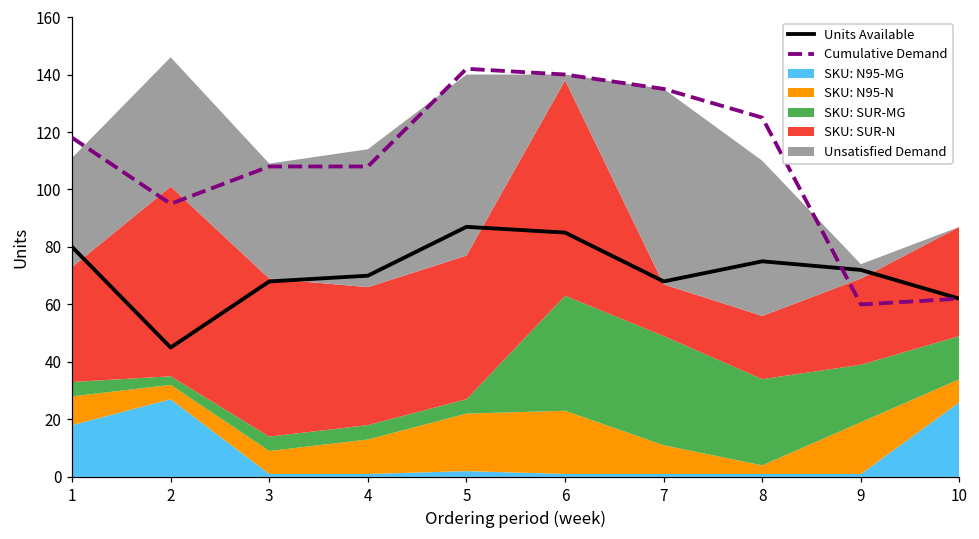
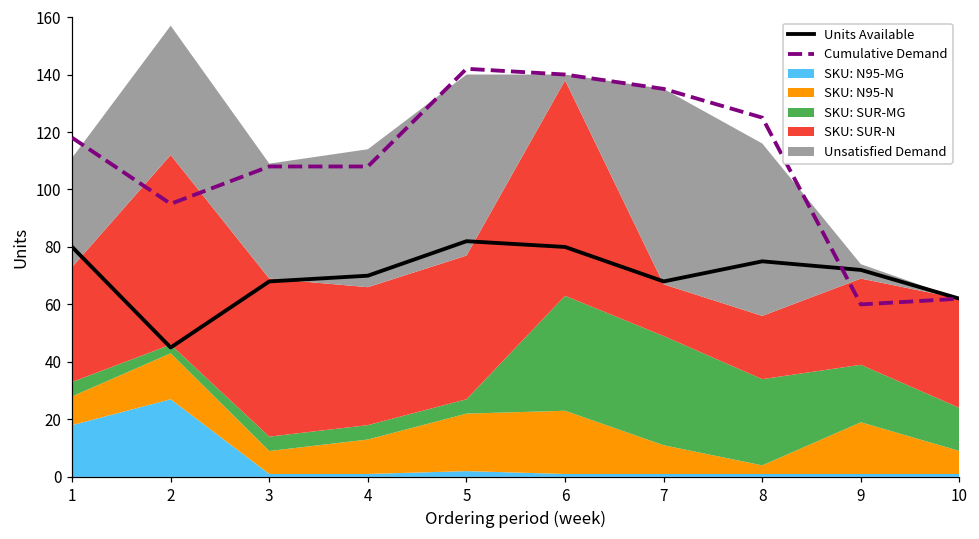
  {
    "Units Available": {
      "1": 80,
      "2": 45,
      "3": 68,
      "4": 70,
-     "5": 87,
-     "6": 85,
+     "5": 82,
+     "6": 80,
      "7": 68,
      "8": 75,
      "9": 72
    },
    "SKU: N95-MG": {
-     "10": 26
+     "10": 1
    },
    "Cumulative Demand": {
      "1": 118,
      "2": 95,
      "3": 108,
      "4": 108,
      "5": 142,
      "8": 125,
      "9": 60
    },
    "SKU: N95-N": {
-     "2": 5
+     "2": 16
    },
    "Unsatisfied Demand": {
      "1": 38,
      "2": 45,
      "3": 40,
      "4": 48,
      "5": 63,
-     "8": 54,
+     "8": 60,
      "9": 5
    }
  }
